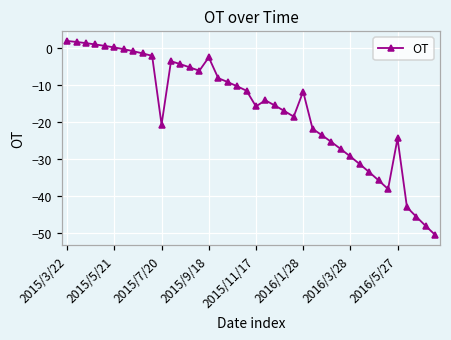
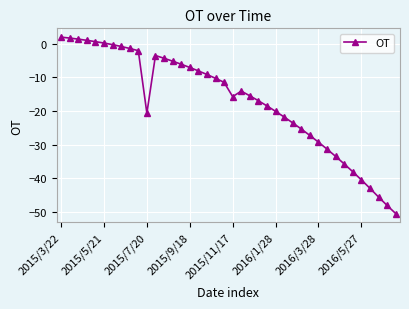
  {
    "2015/3/22": 2,
    "2015/5/21": 0,
    "2015/7/20": -21,
-   "2015/9/18": -2,
+   "2015/9/18": -7,
    "2015/11/17": -16,
-   "2016/1/28": -12,
+   "2016/1/28": -20,
    "2016/3/28": -29,
-   "2016/5/27": -24
+   "2016/5/27": -40
  }
